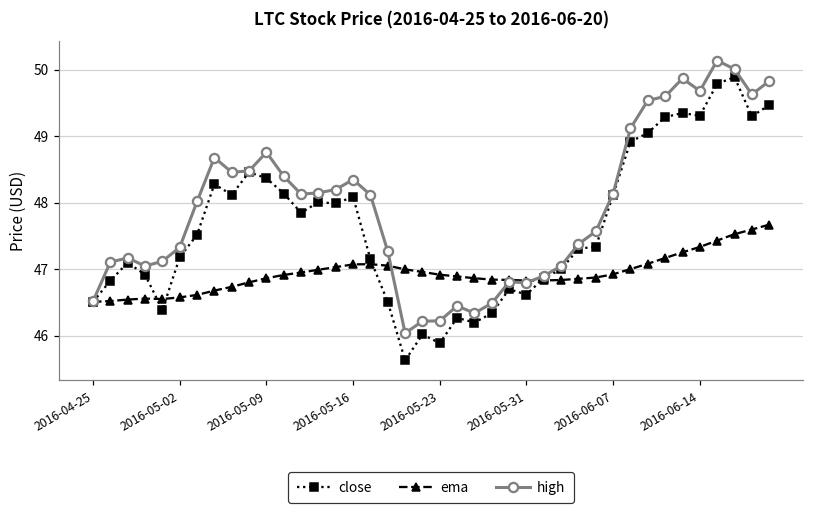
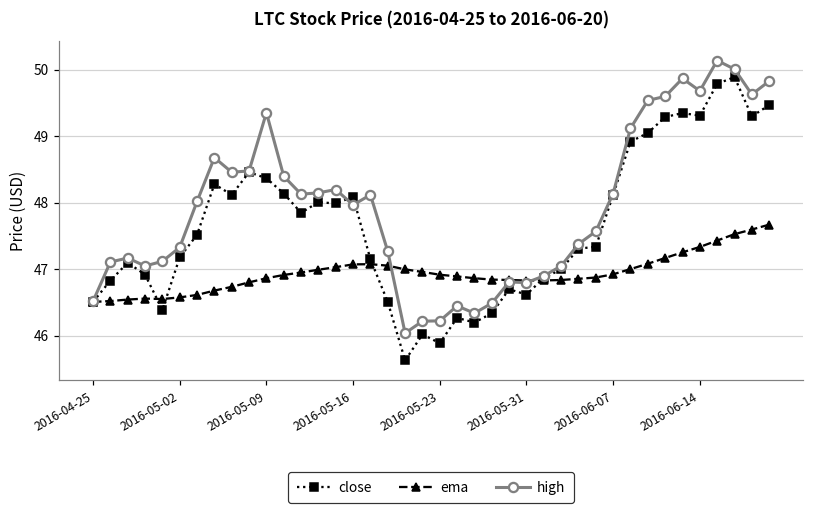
  {
    "high": {
      "2016-05-02": 47.3,
-     "2016-05-09": 48.8,
-     "2016-05-16": 48.3,
+     "2016-05-09": 49.4,
+     "2016-05-16": 48.0,
      "2016-05-23": 46.2,
      "2016-06-14": 49.7
    }
  }
